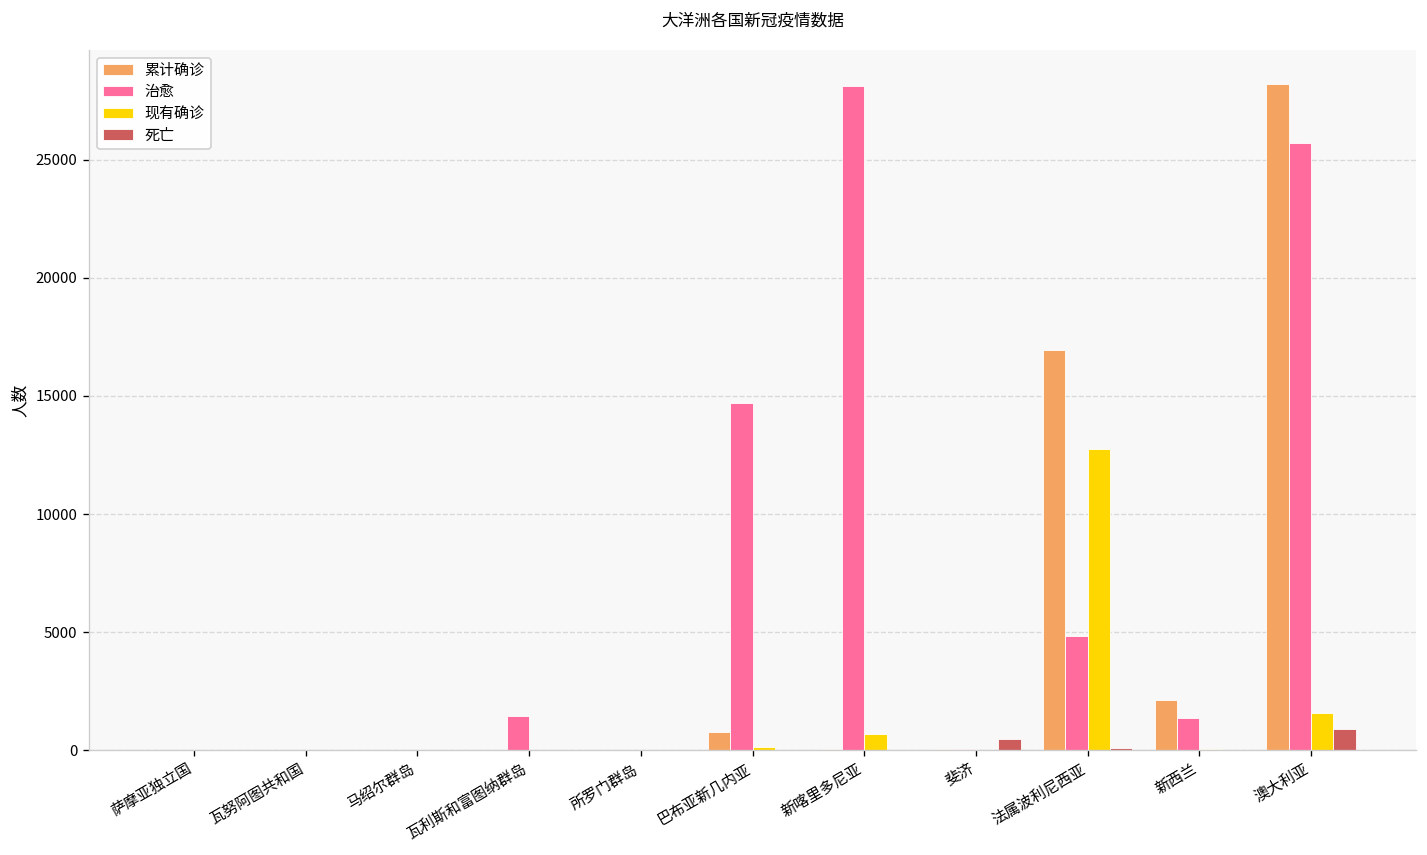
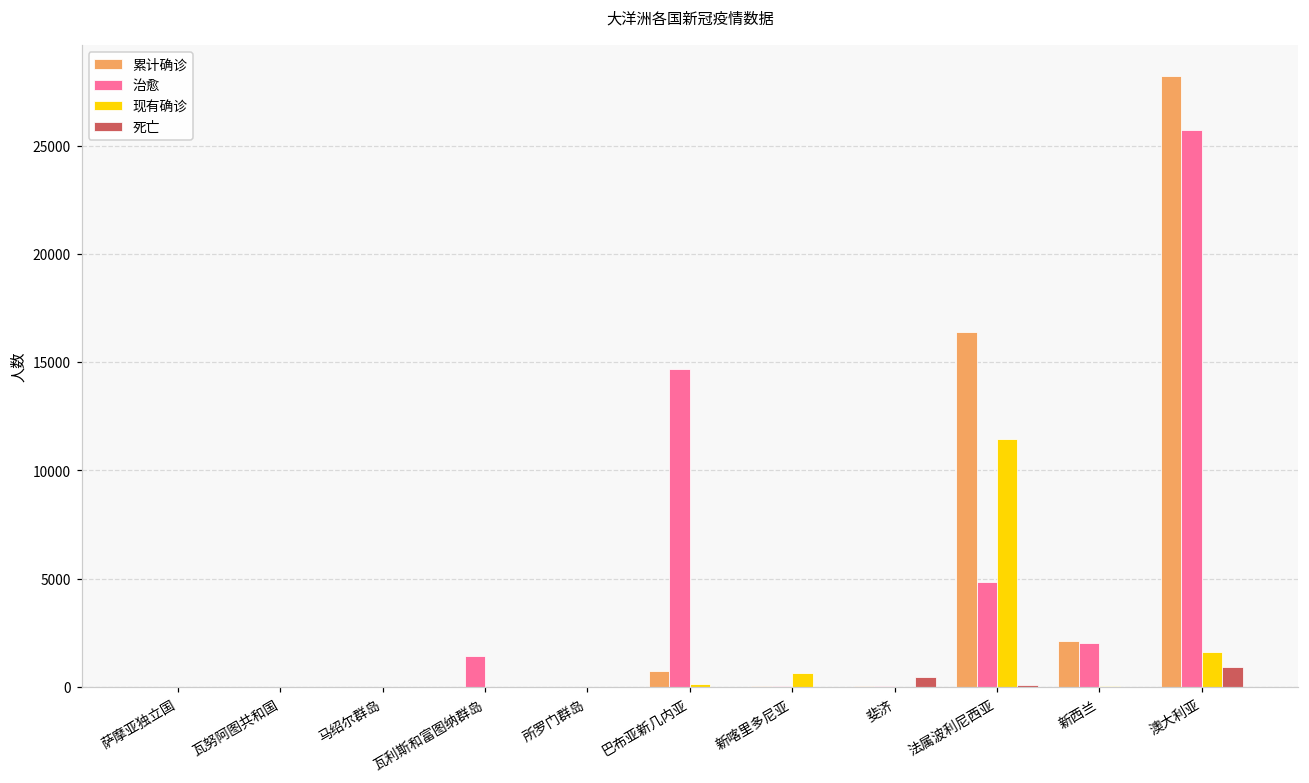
  {
    "累计确诊": {
      "巴布亚新几内亚": 800,
-     "法属波利尼西亚": 17000,
+     "法属波利尼西亚": 16400,
      "新西兰": 2100,
      "澳大利亚": 28200
    },
    "治愈": {
      "瓦利斯和富图纳群岛": 1400,
      "巴布亚新几内亚": 14700,
-     "新喀里多尼亚": 28100,
+     "新喀里多尼亚": 0,
      "法属波利尼西亚": 4800,
-     "新西兰": 1400,
+     "新西兰": 2000,
      "澳大利亚": 25700
    },
    "现有确诊": {
      "萨摩亚独立国": 0,
      "瓦努阿图共和国": 0,
      "马绍尔群岛": 0,
      "巴布亚新几内亚": 200,
      "新喀里多尼亚": 700,
      "斐济": 0,
-     "法属波利尼西亚": 12800,
+     "法属波利尼西亚": 11500,
      "澳大利亚": 1600
    },
    "死亡": {
      "萨摩亚独立国": 0,
      "瓦努阿图共和国": 0,
      "马绍尔群岛": 0,
      "瓦利斯和富图纳群岛": 0,
      "所罗门群岛": 0,
      "新喀里多尼亚": 0,
      "斐济": 500,
      "澳大利亚": 900
    }
  }
